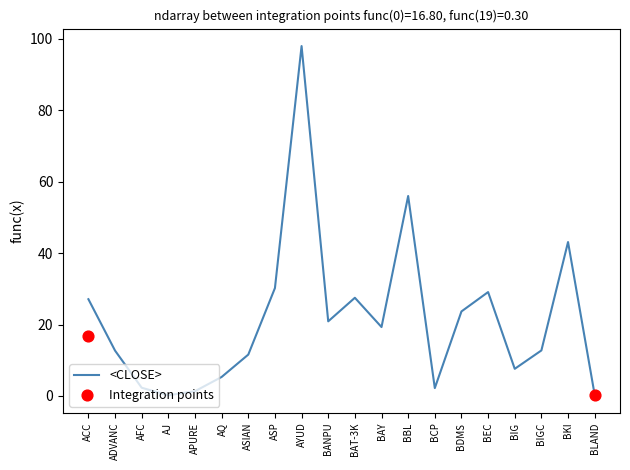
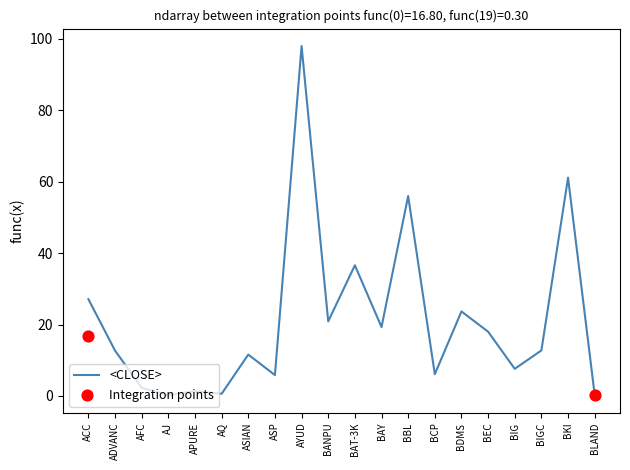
  {
    "<CLOSE>": {
      "ACC": 27,
      "ADVANC": 13,
-     "AQ": 5,
+     "AQ": 1,
      "ASIAN": 12,
-     "ASP": 30,
+     "ASP": 6,
      "AYUD": 98,
      "BANPU": 21,
-     "BAT-3K": 28,
+     "BAT-3K": 37,
      "BAY": 19,
      "BBL": 56,
-     "BCP": 2,
+     "BCP": 6,
      "BDMS": 24,
-     "BEC": 29,
+     "BEC": 18,
      "BIG": 8,
      "BIGC": 13,
-     "BKI": 43
+     "BKI": 61
    }
  }
